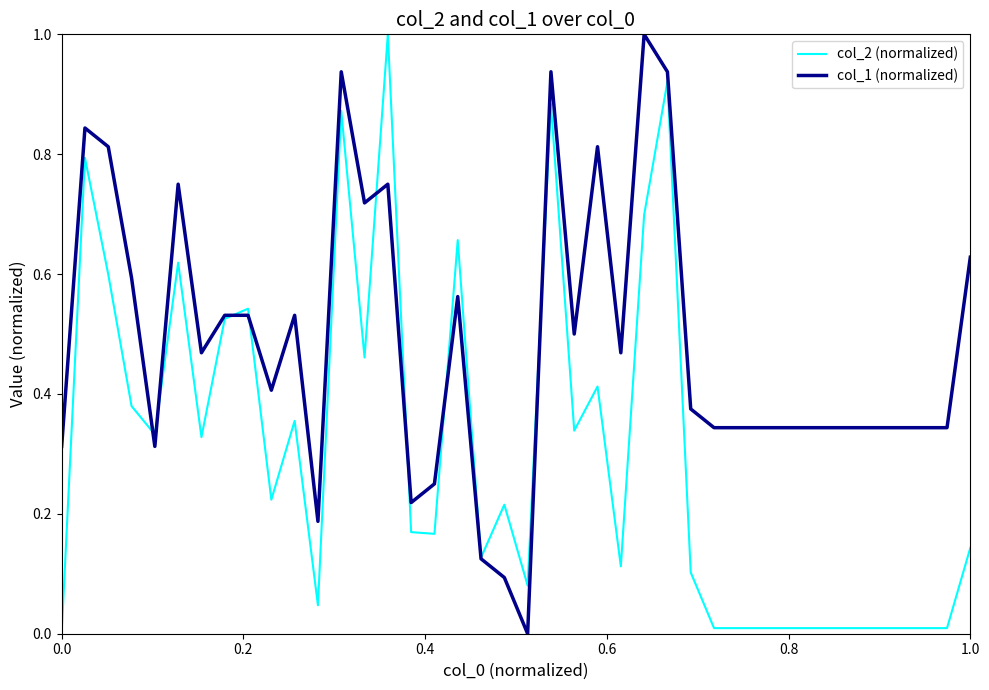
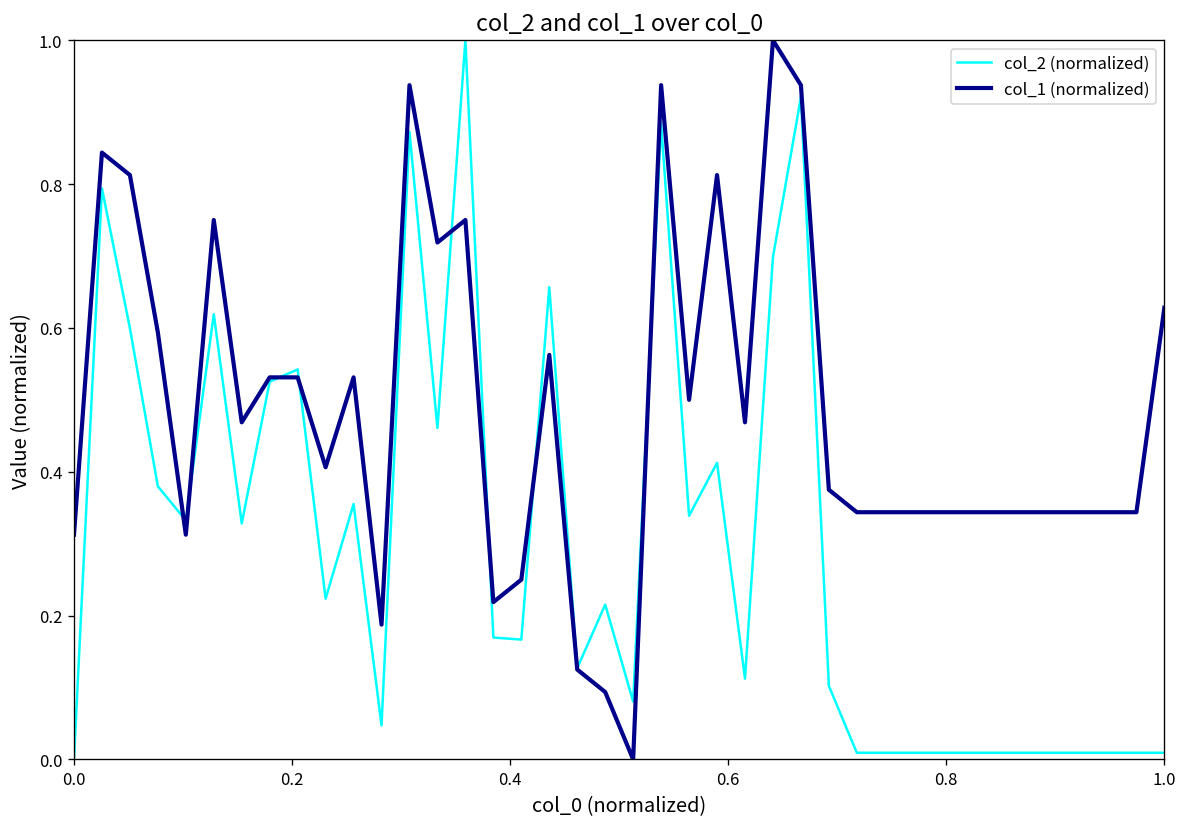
  {
    "col_2 (normalized)": {
      "0.0": 0.00,
-     "1.0": 0.14
+     "1.0": 0.01
    },
    "col_1 (normalized)": {
      "0.0": 0.31,
      "1.0": 0.63
    }
  }
